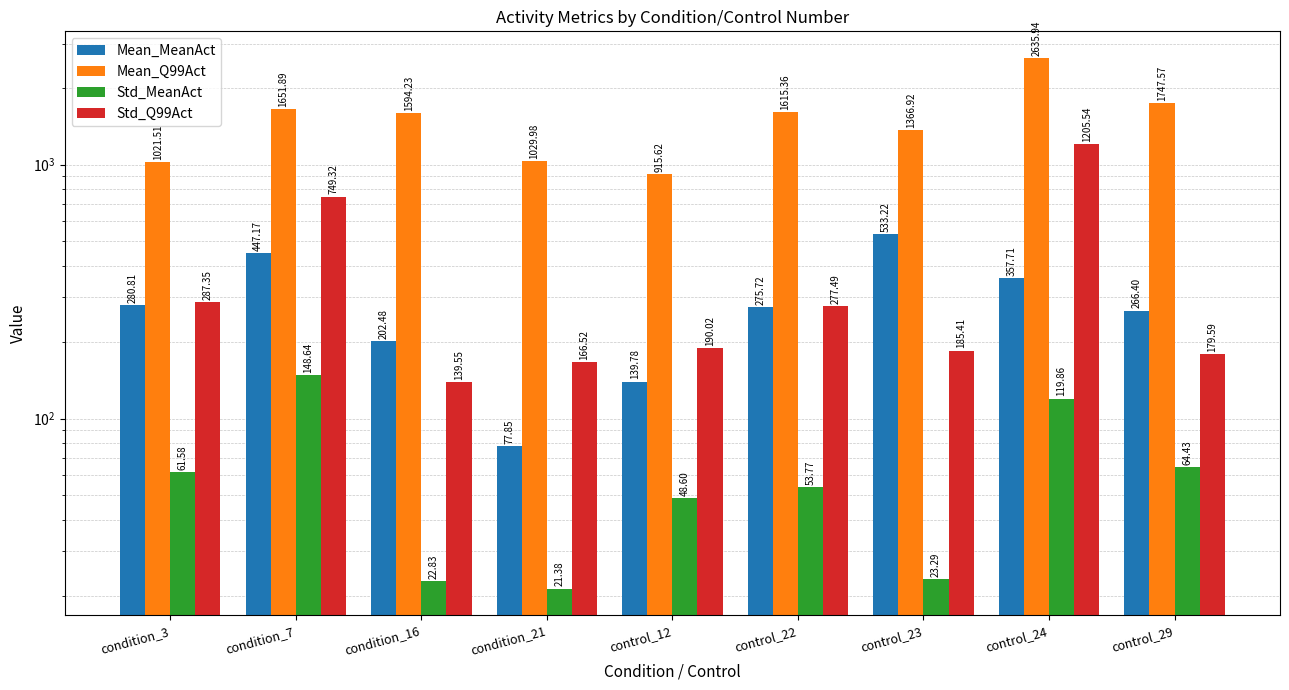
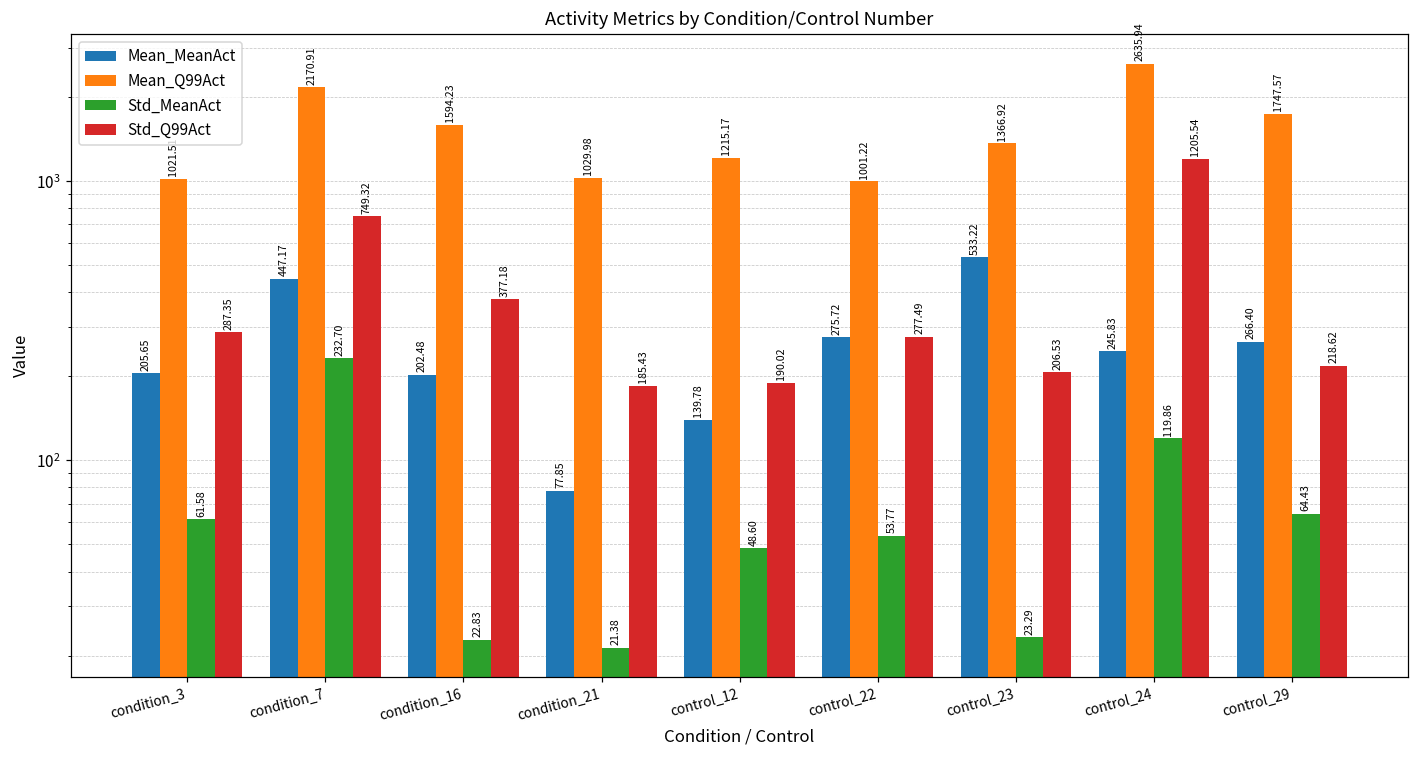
  {
    "Mean_MeanAct": {
-     "condition_3": 280.81,
+     "condition_3": 205.65,
      "condition_7": 447.17,
      "condition_16": 202.48,
      "condition_21": 77.85,
      "control_12": 139.78,
      "control_22": 275.72,
      "control_23": 533.22,
-     "control_24": 357.71,
+     "control_24": 245.83,
      "control_29": 266.40
    },
    "Mean_Q99Act": {
-     "condition_7": 1651.89,
+     "condition_7": 2170.91,
      "condition_16": 1594.23,
      "condition_21": 1029.98,
-     "control_12": 915.62,
-     "control_22": 1615.36,
+     "control_12": 1215.17,
+     "control_22": 1001.22,
      "control_23": 1366.92,
      "control_24": 2635.94,
      "control_29": 1747.57
    },
    "Std_MeanAct": {
      "condition_3": 61.58,
-     "condition_7": 148.64,
+     "condition_7": 232.70,
      "condition_16": 22.83,
      "condition_21": 21.38,
      "control_12": 48.60,
      "control_22": 53.77,
      "control_23": 23.29,
      "control_24": 119.86,
      "control_29": 64.43
    },
    "Std_Q99Act": {
      "condition_3": 287.35,
      "condition_7": 749.32,
-     "condition_16": 139.55,
-     "condition_21": 166.52,
+     "condition_16": 377.18,
+     "condition_21": 185.43,
      "control_12": 190.02,
      "control_22": 277.49,
-     "control_23": 185.41,
+     "control_23": 206.53,
      "control_24": 1205.54,
-     "control_29": 179.59
+     "control_29": 218.62
    }
  }
